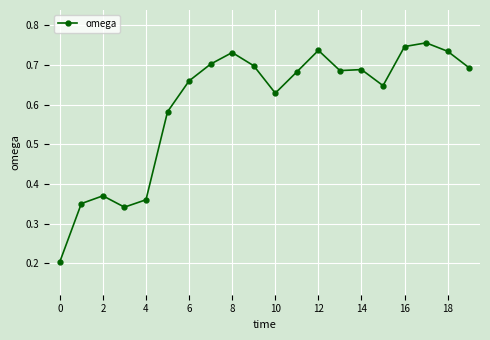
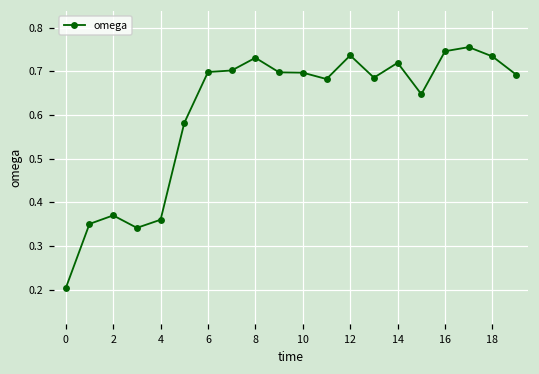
  {
    "0": 0.20,
    "2": 0.37,
    "4": 0.36,
-   "6": 0.66,
+   "6": 0.70,
    "8": 0.73,
-   "10": 0.63,
+   "10": 0.70,
    "12": 0.74,
-   "14": 0.69,
+   "14": 0.72,
    "16": 0.75,
    "18": 0.73
  }
